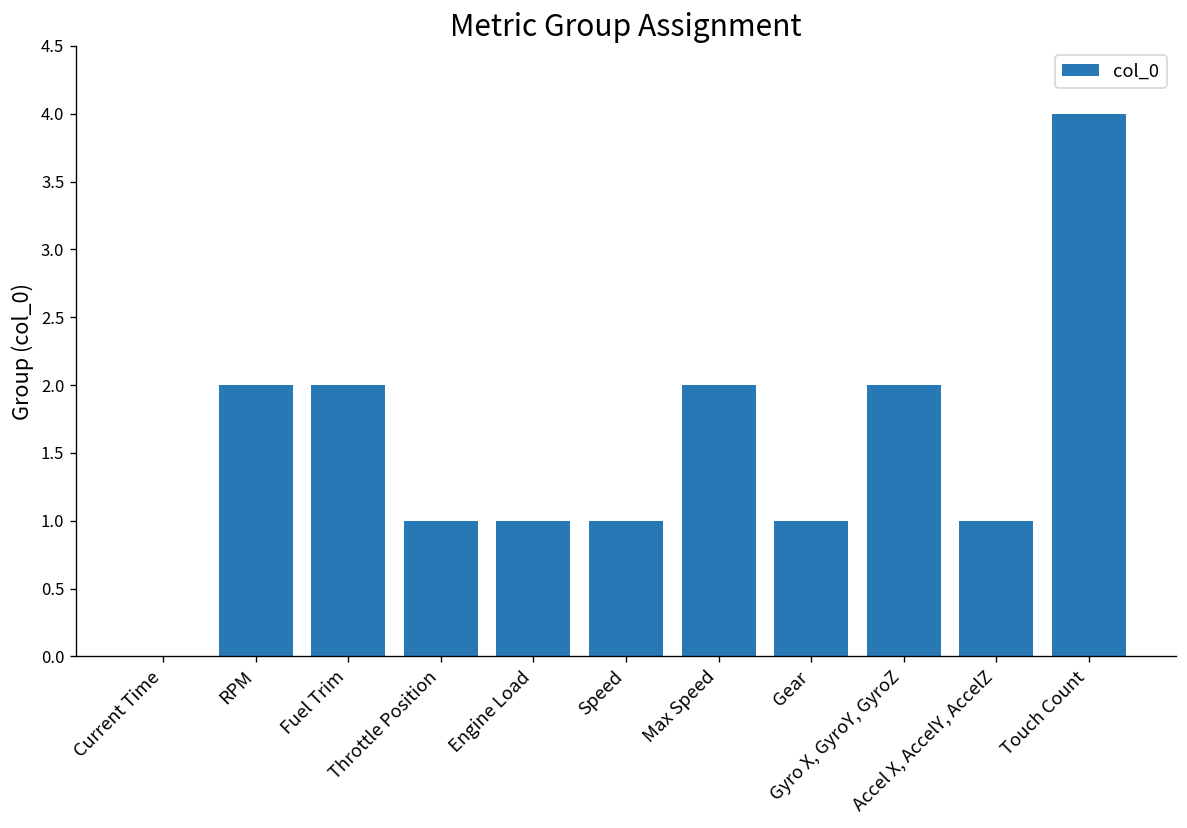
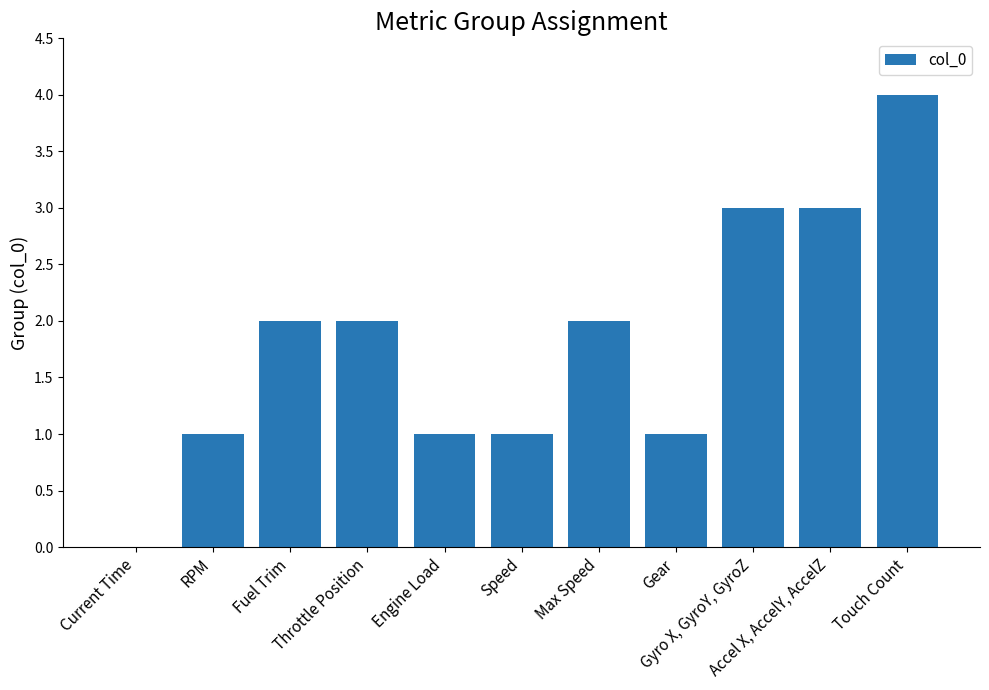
  {
    "Current Time": 0,
-   "RPM": 2,
+   "RPM": 1,
    "Fuel Trim": 2,
-   "Throttle Position": 1,
+   "Throttle Position": 2,
    "Engine Load": 1,
    "Speed": 1,
    "Max Speed": 2,
    "Gear": 1,
-   "Gyro X, GyroY, GyroZ": 2,
-   "Accel X, AccelY, AccelZ": 1,
+   "Gyro X, GyroY, GyroZ": 3,
+   "Accel X, AccelY, AccelZ": 3,
    "Touch Count": 4
  }
